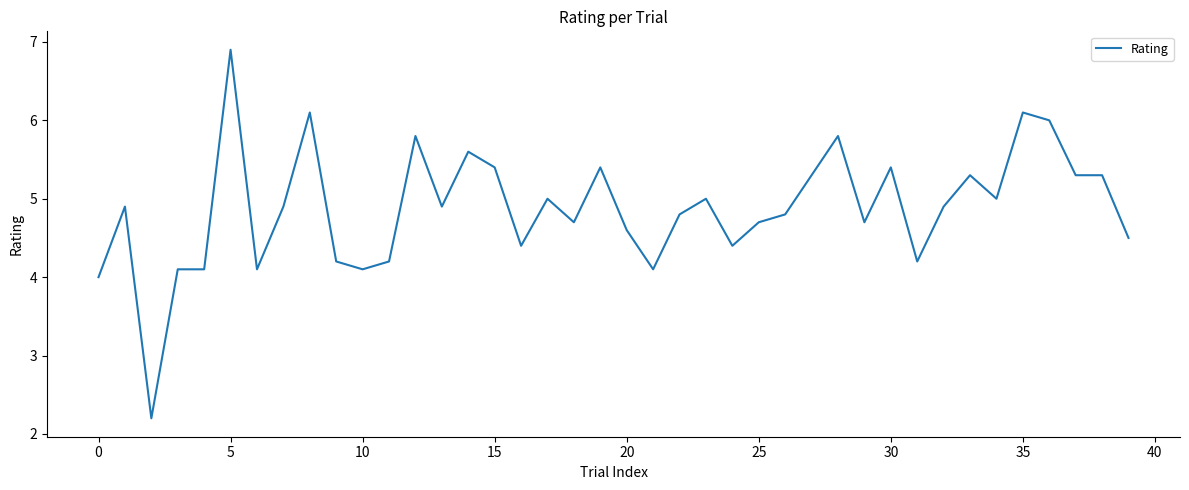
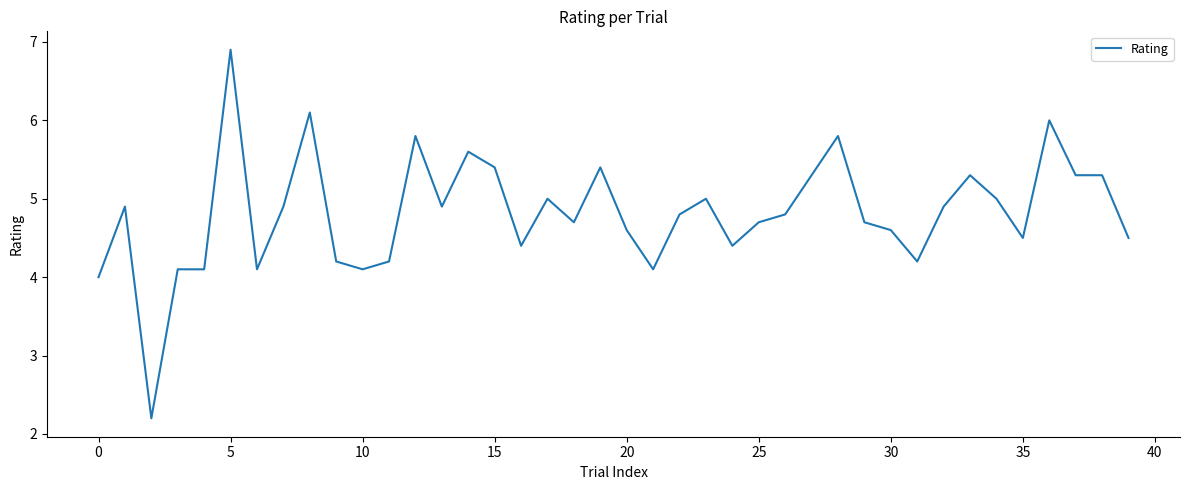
  {
    "0": 4.0,
    "5": 6.9,
    "10": 4.1,
    "15": 5.4,
    "20": 4.6,
    "25": 4.7,
-   "30": 5.4,
-   "35": 6.1
+   "30": 4.6,
+   "35": 4.5
  }
